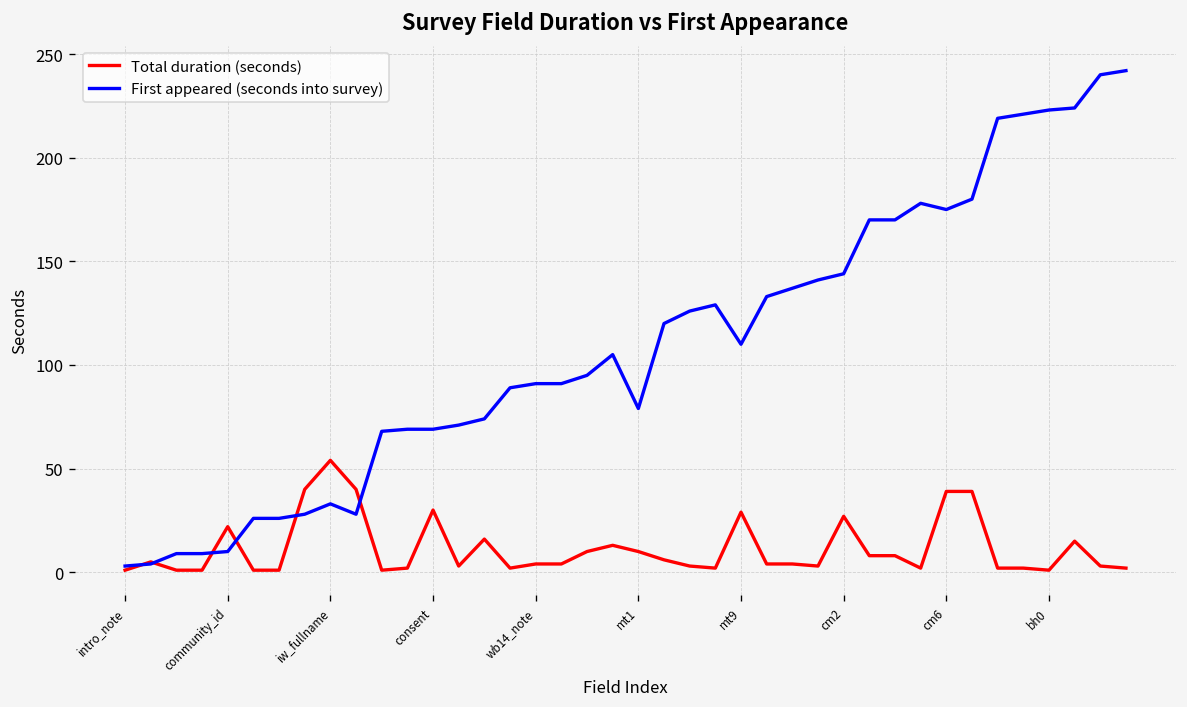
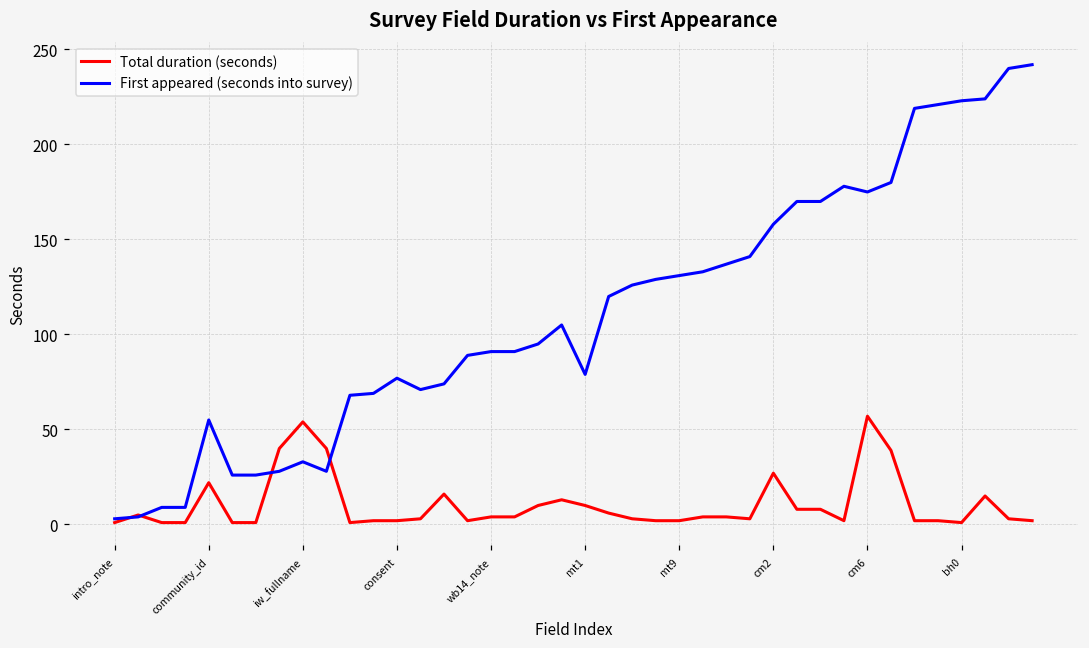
  {
    "Total duration (seconds)": {
      "intro_note": 1,
      "community_id": 22,
      "iw_fullname": 54,
-     "consent": 30,
+     "consent": 2,
      "wb14_note": 4,
      "mt1": 10,
-     "mt9": 29,
+     "mt9": 2,
      "cm2": 27,
-     "cm6": 39,
+     "cm6": 57,
      "bh0": 1
    },
    "First appeared (seconds into survey)": {
      "intro_note": 3,
-     "community_id": 10,
+     "community_id": 55,
      "iw_fullname": 33,
-     "consent": 69,
+     "consent": 77,
      "wb14_note": 91,
      "mt1": 79,
-     "mt9": 110,
-     "cm2": 144,
+     "mt9": 131,
+     "cm2": 158,
      "cm6": 175,
      "bh0": 223
    }
  }
